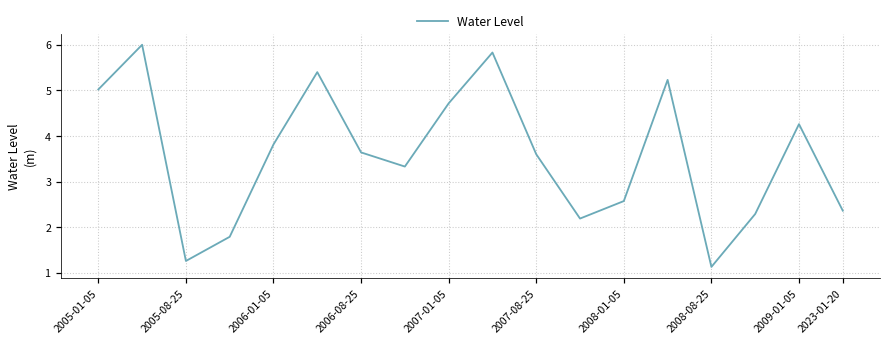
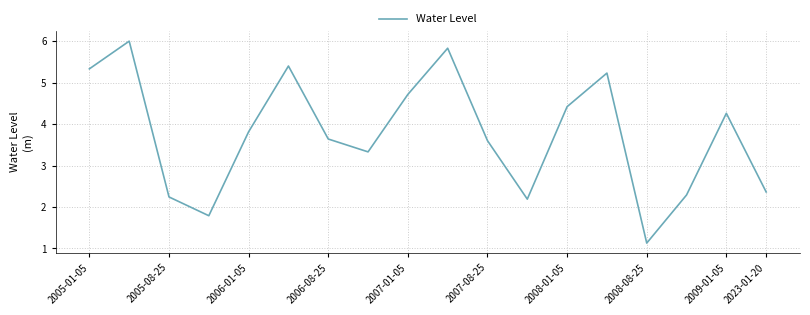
  {
-   "2005-01-05": 5.0,
-   "2005-08-25": 1.3,
+   "2005-01-05": 5.3,
+   "2005-08-25": 2.2,
    "2006-01-05": 3.8,
    "2006-08-25": 3.6,
    "2007-01-05": 4.7,
    "2007-08-25": 3.6,
-   "2008-01-05": 2.6,
+   "2008-01-05": 4.4,
    "2008-08-25": 1.1,
    "2009-01-05": 4.3,
    "2023-01-20": 2.4
  }
